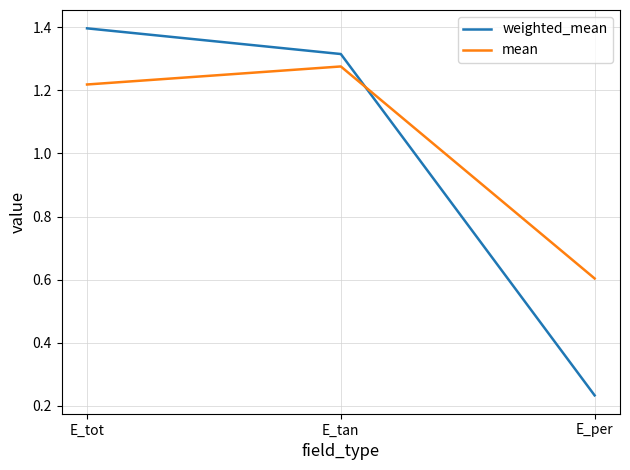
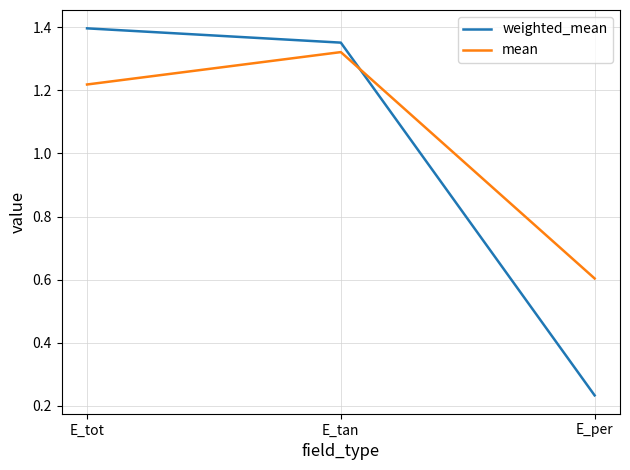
  {
    "weighted_mean": {
      "E_tot": 1.40,
-     "E_tan": 1.32,
+     "E_tan": 1.35,
      "E_per": 0.23
    },
    "mean": {
      "E_tot": 1.22,
-     "E_tan": 1.28,
+     "E_tan": 1.32,
      "E_per": 0.60
    }
  }
